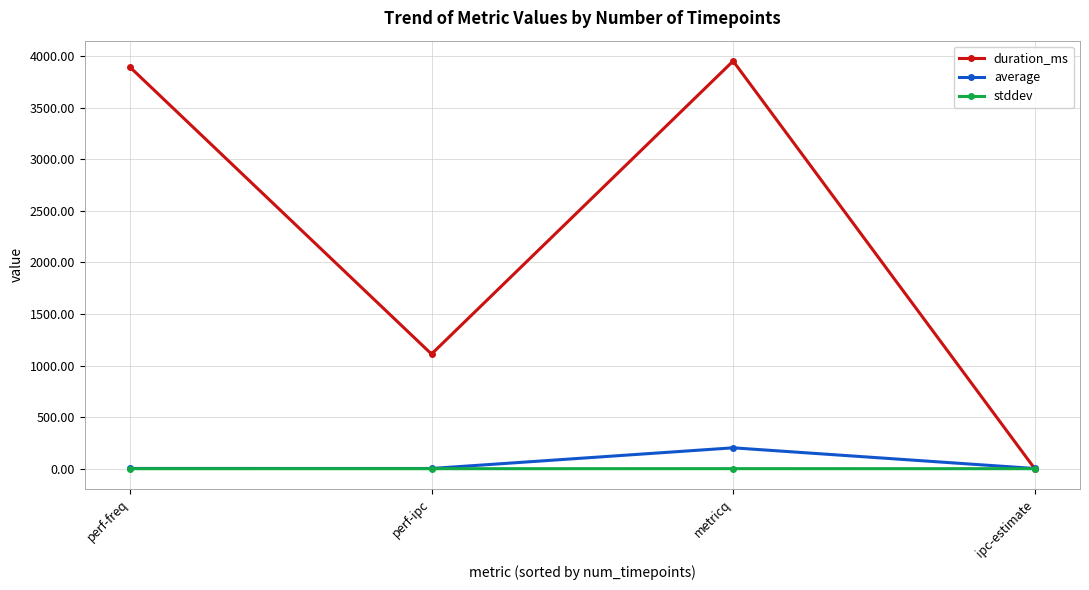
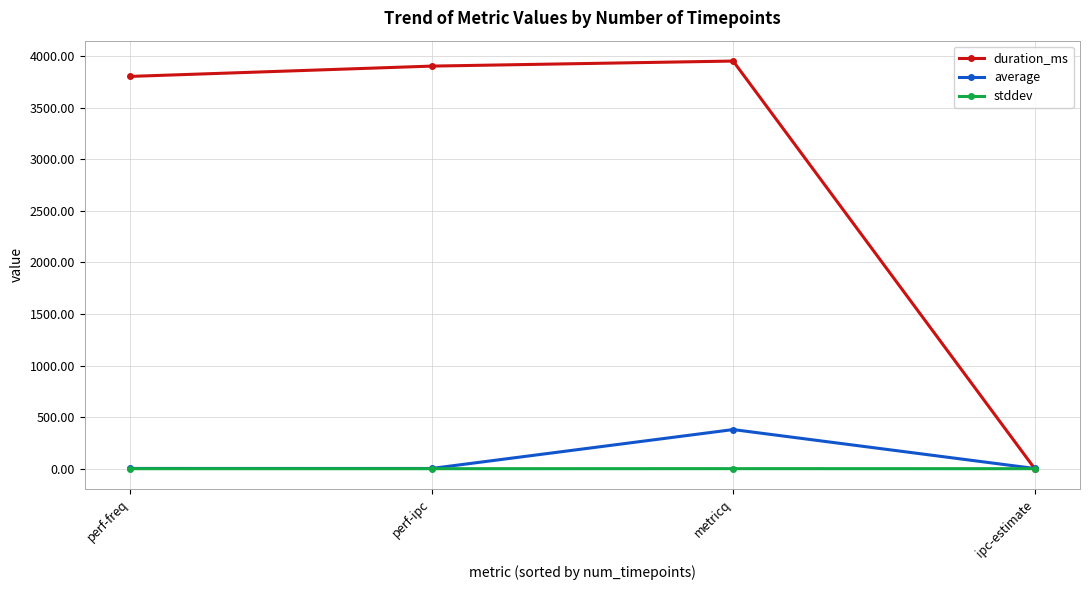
  {
    "duration_ms": {
-     "perf-freq": 3890,
-     "perf-ipc": 1110,
+     "perf-freq": 3800,
+     "perf-ipc": 3900,
      "metricq": 3950
    },
    "average": {
-     "metricq": 200
+     "metricq": 380
    },
    "stddev": {
      "metricq": 0
    }
  }
